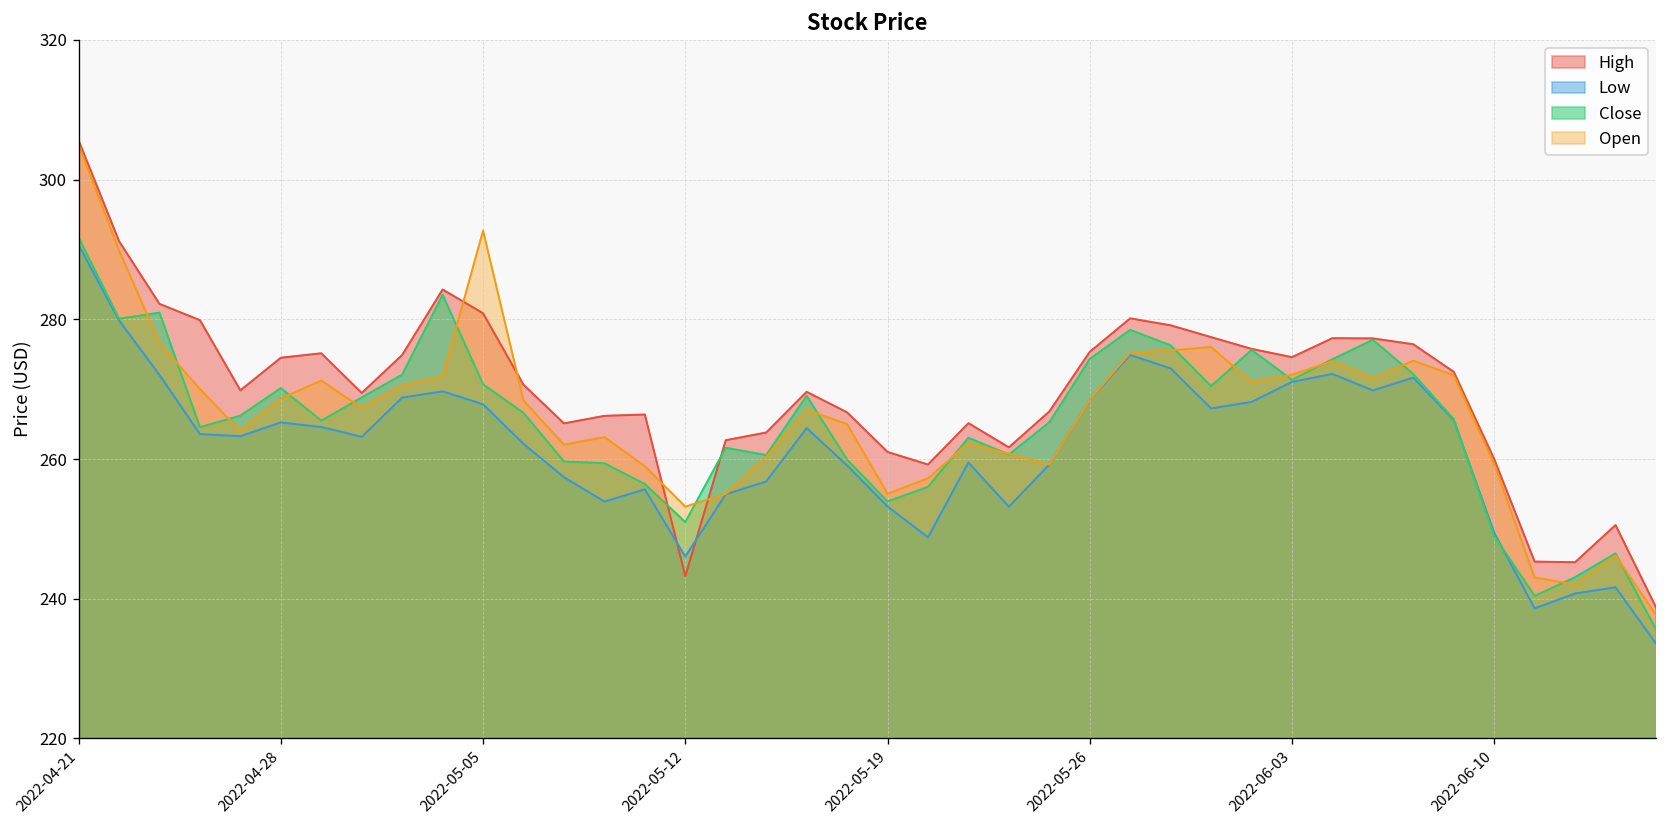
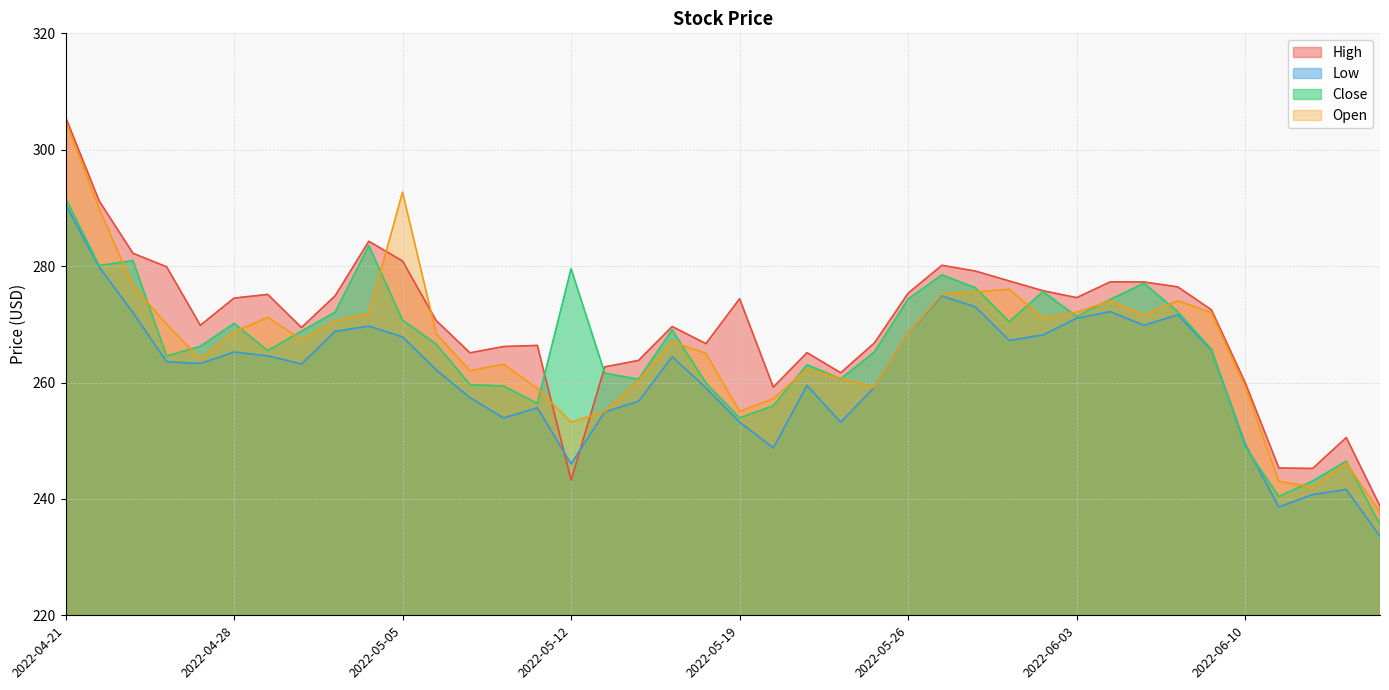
  {
    "High": {
      "2022-04-21": 306,
      "2022-04-28": 275,
      "2022-05-05": 281,
      "2022-05-12": 243,
-     "2022-05-19": 261,
+     "2022-05-19": 274,
      "2022-05-26": 275,
      "2022-06-03": 275,
      "2022-06-10": 260
    },
    "Low": {
      "2022-04-21": 291,
      "2022-04-28": 265,
      "2022-05-05": 268,
      "2022-05-12": 246,
      "2022-05-19": 253,
      "2022-06-10": 249
    },
    "Close": {
      "2022-04-21": 292,
      "2022-04-28": 270,
      "2022-05-05": 271,
-     "2022-05-12": 251,
+     "2022-05-12": 280,
      "2022-05-19": 254,
      "2022-05-26": 274,
      "2022-06-10": 249
    },
    "Open": {
      "2022-04-21": 305,
      "2022-04-28": 269,
      "2022-05-05": 293,
      "2022-05-12": 253,
      "2022-05-19": 255,
      "2022-06-03": 272,
      "2022-06-10": 259
    }
  }
